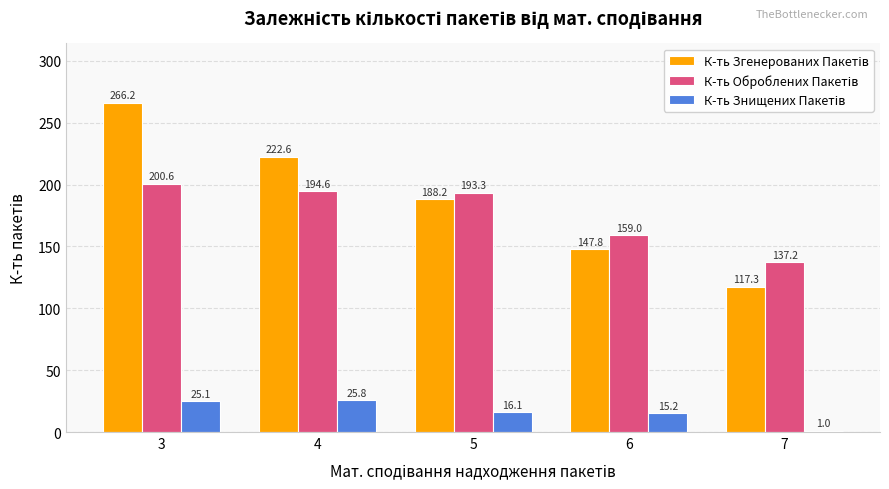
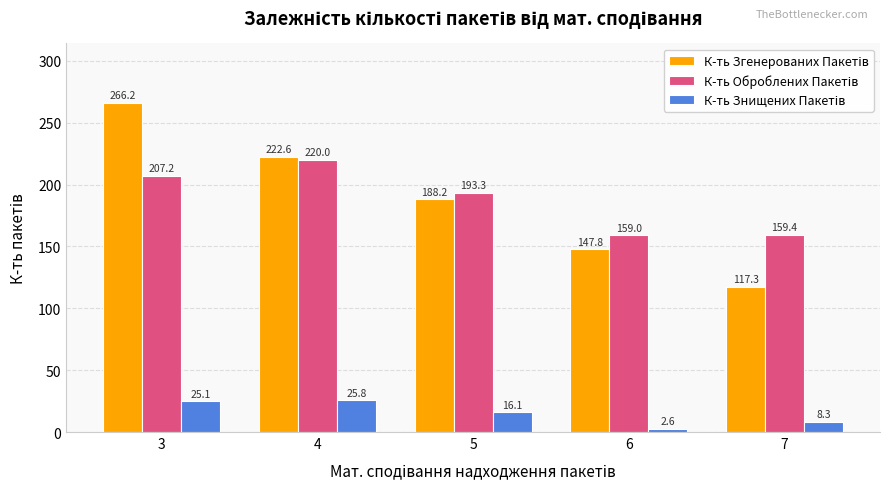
  {
    "К-ть Згенерованих Пакетів": {
      "3": 266.2,
      "4": 222.6,
      "5": 188.2,
      "6": 147.8,
      "7": 117.3
    },
    "К-ть Оброблених Пакетів": {
-     "3": 200.6,
-     "4": 194.6,
+     "3": 207.2,
+     "4": 220.0,
      "5": 193.3,
      "6": 159.0,
-     "7": 137.2
+     "7": 159.4
    },
    "К-ть Знищених Пакетів": {
      "3": 25.1,
      "4": 25.8,
      "5": 16.1,
-     "6": 15.2,
-     "7": 1.0
+     "6": 2.6,
+     "7": 8.3
    }
  }
